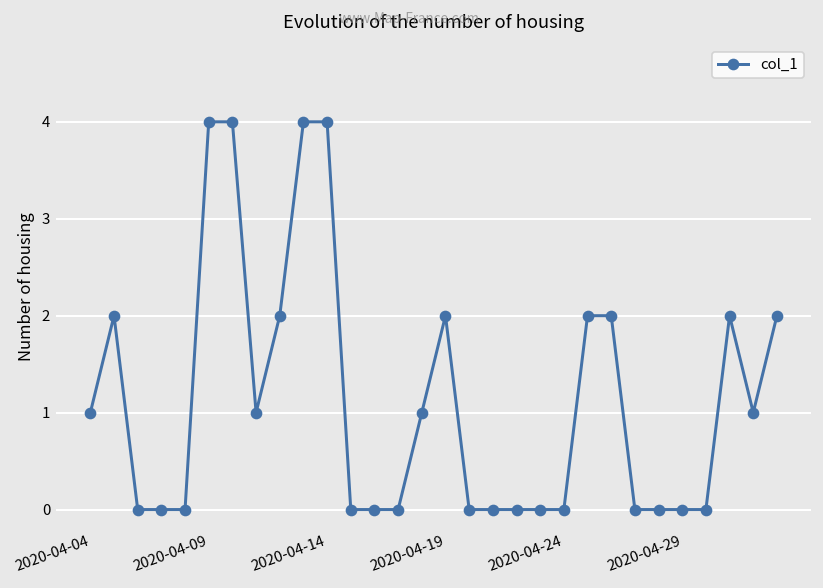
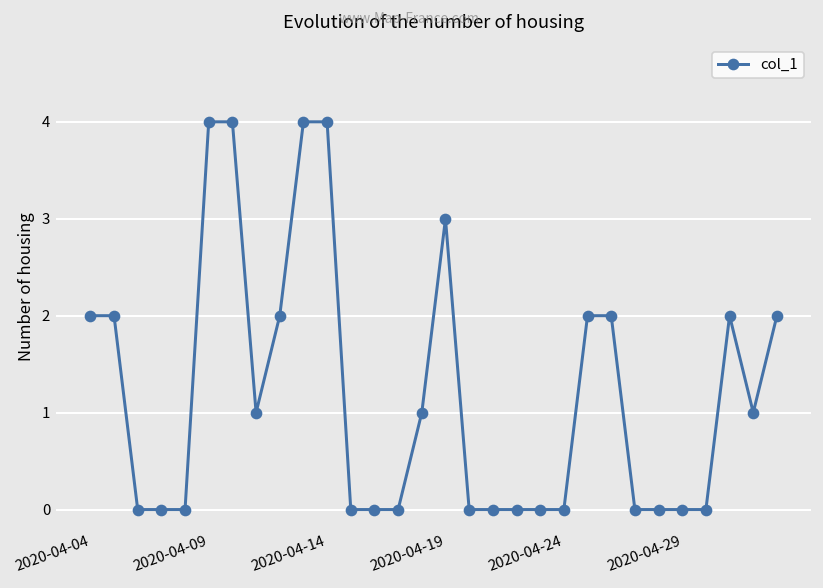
  {
-   "2020-04-04": 1,
+   "2020-04-04": 2,
    "2020-04-09": 4,
    "2020-04-14": 4,
-   "2020-04-19": 2,
+   "2020-04-19": 3,
    "2020-04-24": 0,
    "2020-04-29": 0
  }
